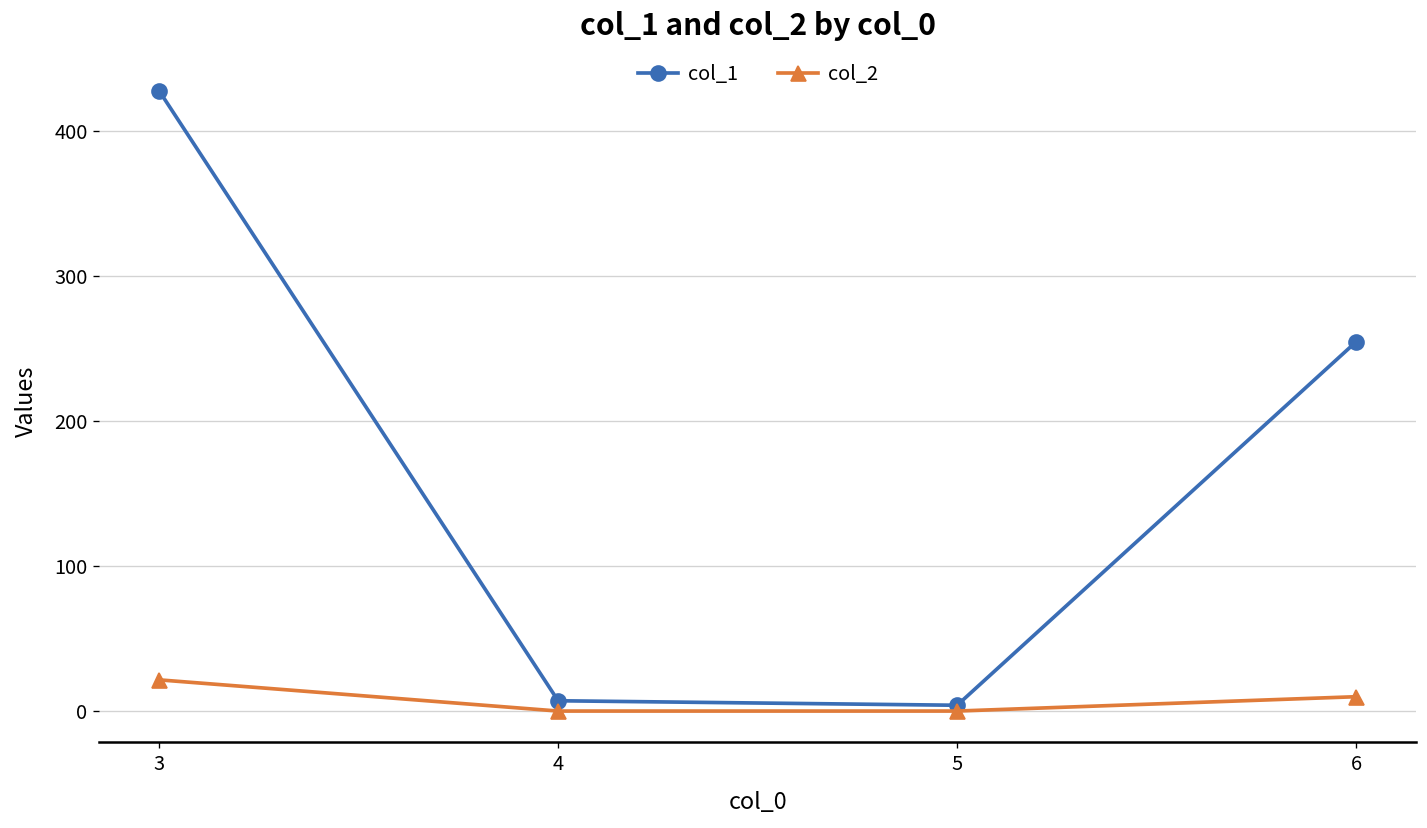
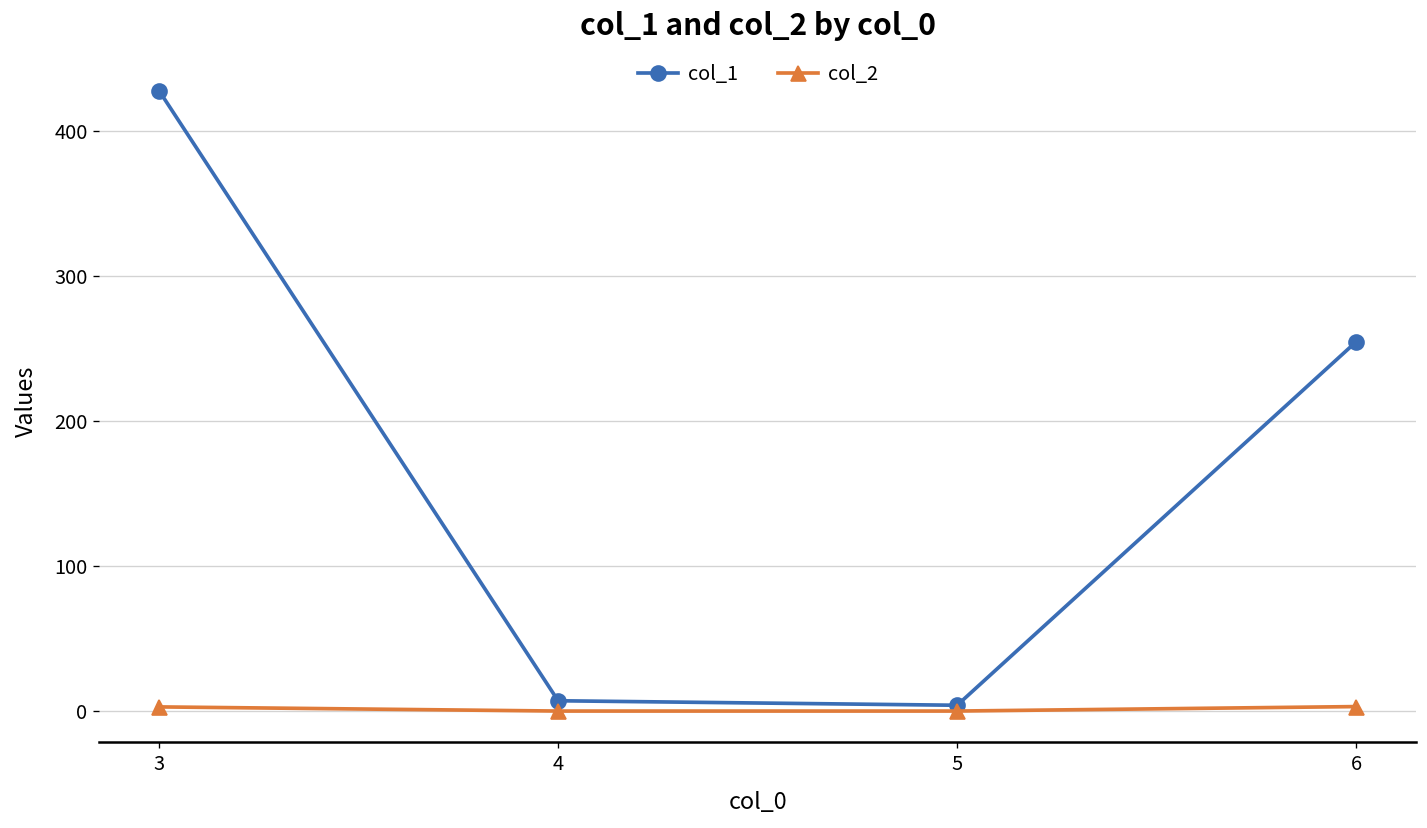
  {
    "col_1": {
      "3": 428,
      "4": 7,
      "5": 4,
      "6": 255
    },
    "col_2": {
-     "3": 22,
+     "3": 3,
      "4": 0,
      "5": 0,
-     "6": 10
+     "6": 3
    }
  }
